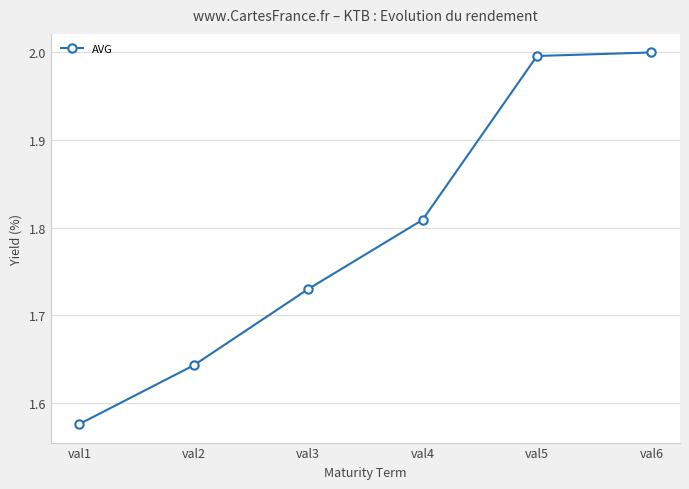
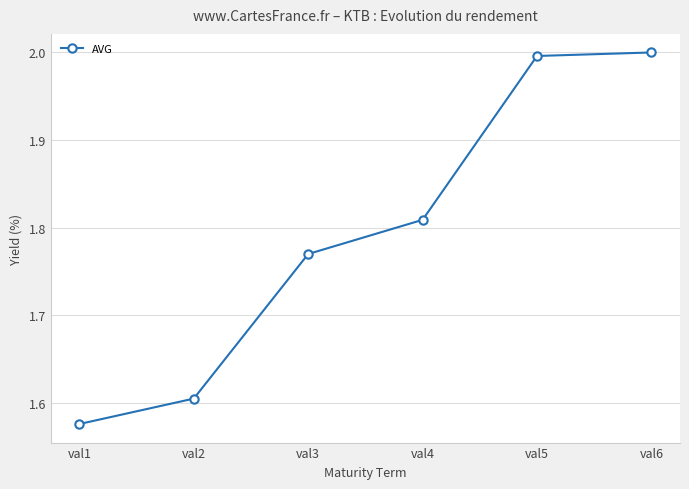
  {
    "val1": 1.58,
-   "val2": 1.64,
-   "val3": 1.73,
+   "val2": 1.61,
+   "val3": 1.77,
    "val4": 1.81,
    "val5": 2.00,
    "val6": 2.00
  }
